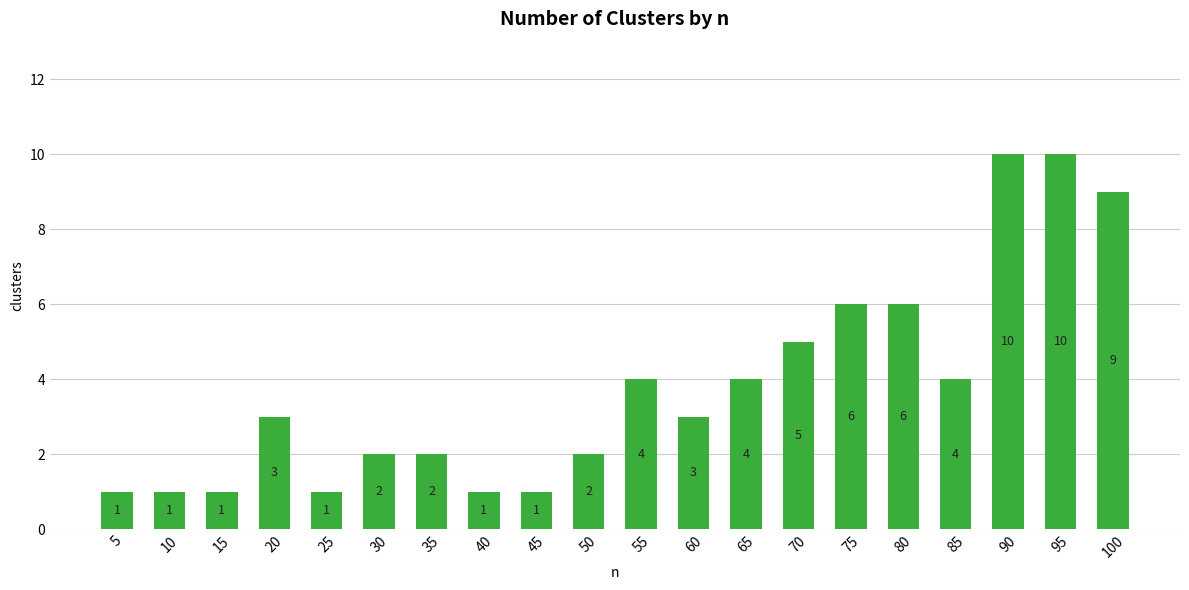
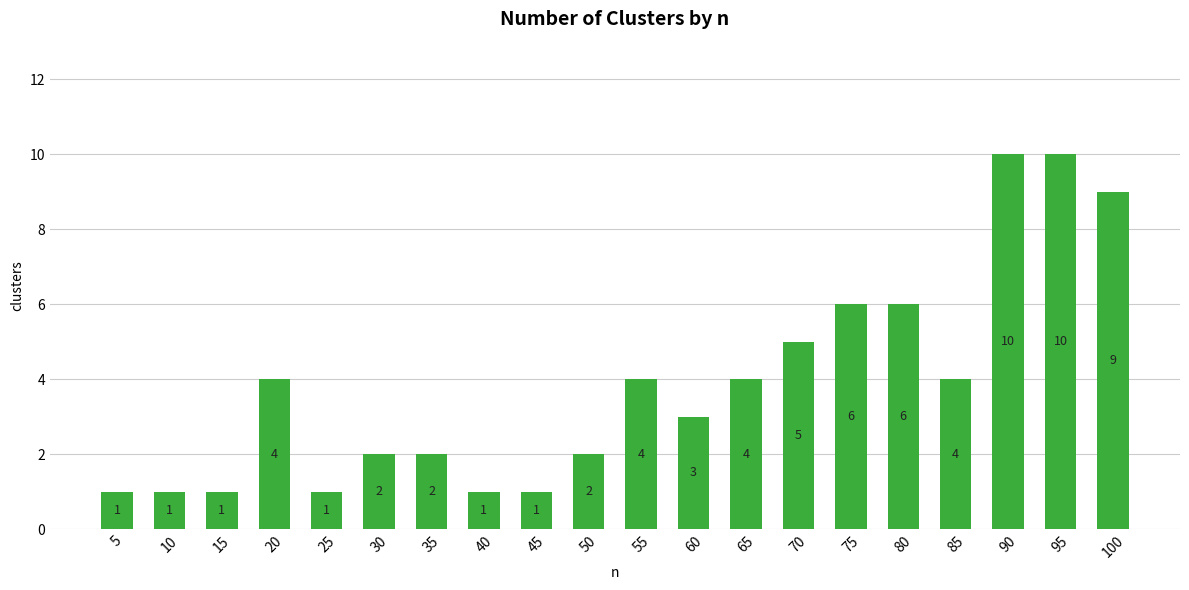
  {
    "5": 1,
    "10": 1,
    "15": 1,
-   "20": 3,
+   "20": 4,
    "25": 1,
    "30": 2,
    "35": 2,
    "40": 1,
    "45": 1,
    "50": 2,
    "55": 4,
    "60": 3,
    "65": 4,
    "70": 5,
    "75": 6,
    "80": 6,
    "85": 4,
    "90": 10,
    "95": 10,
    "100": 9
  }
